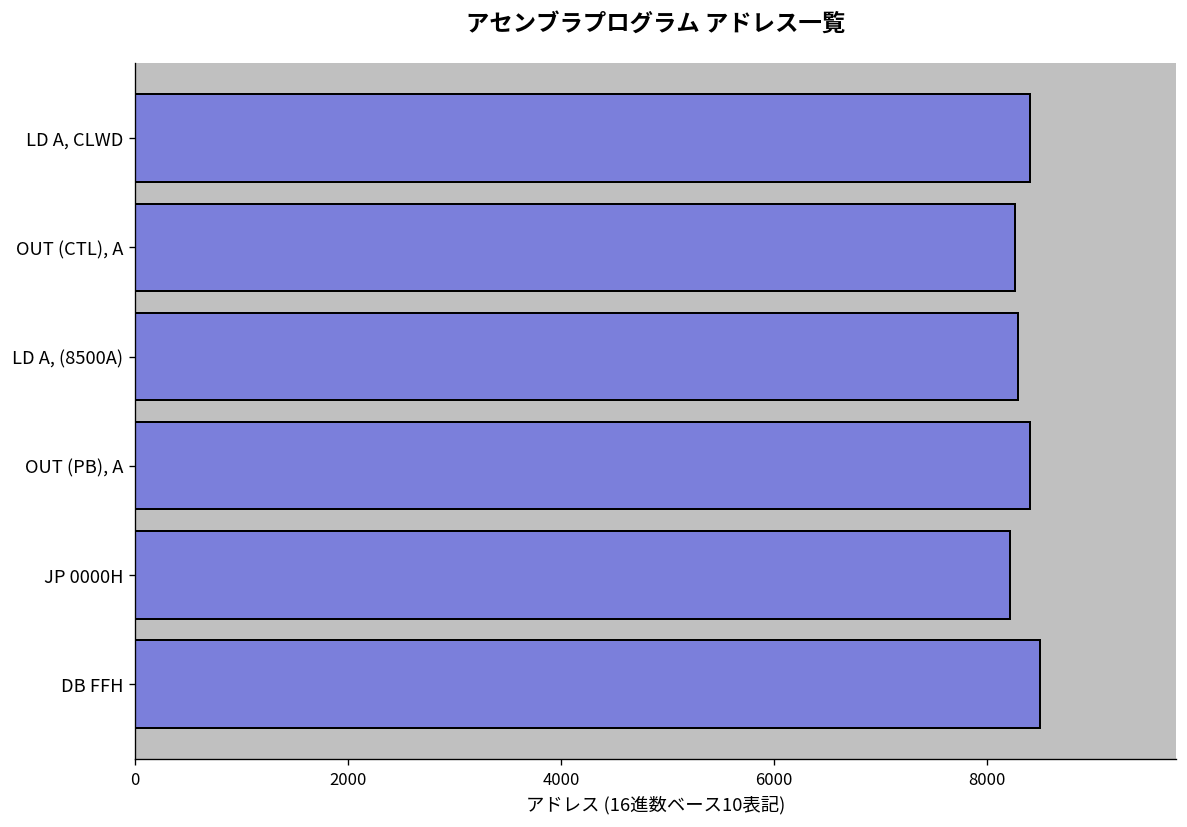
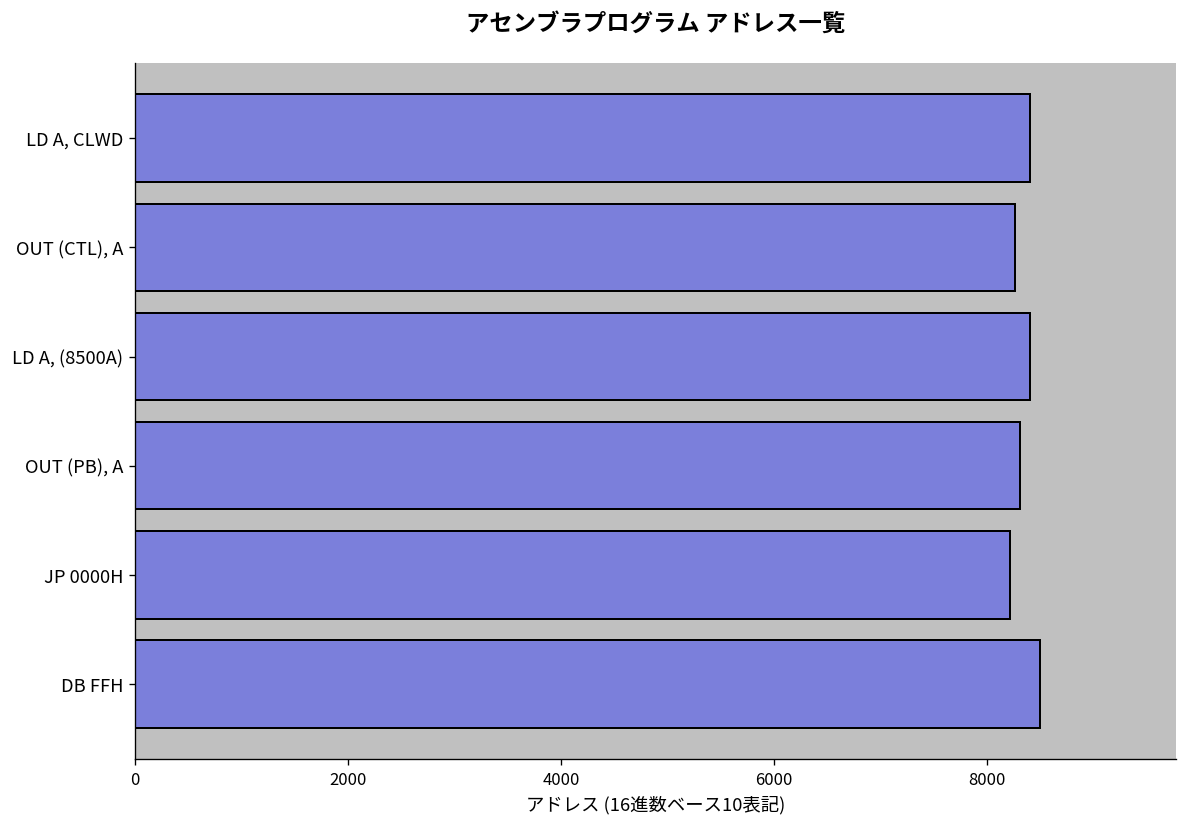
  {
    "LD A, CLWD": 8400,
    "OUT (CTL), A": 8300,
-   "LD A, (8500A)": 8300,
-   "OUT (PB), A": 8400,
+   "LD A, (8500A)": 8400,
+   "OUT (PB), A": 8300,
    "JP 0000H": 8200,
    "DB FFH": 8500
  }
